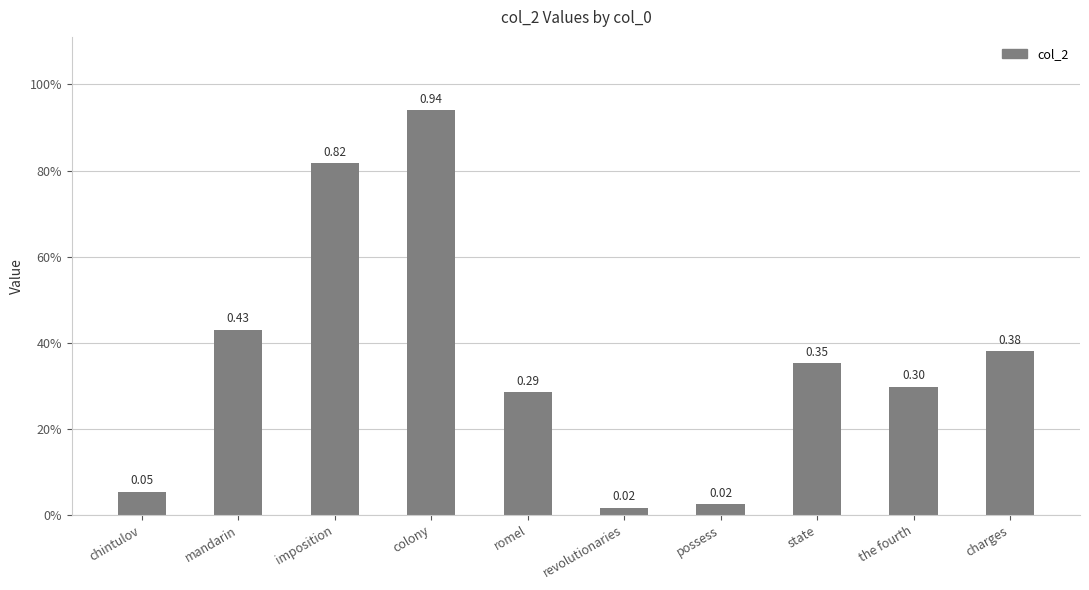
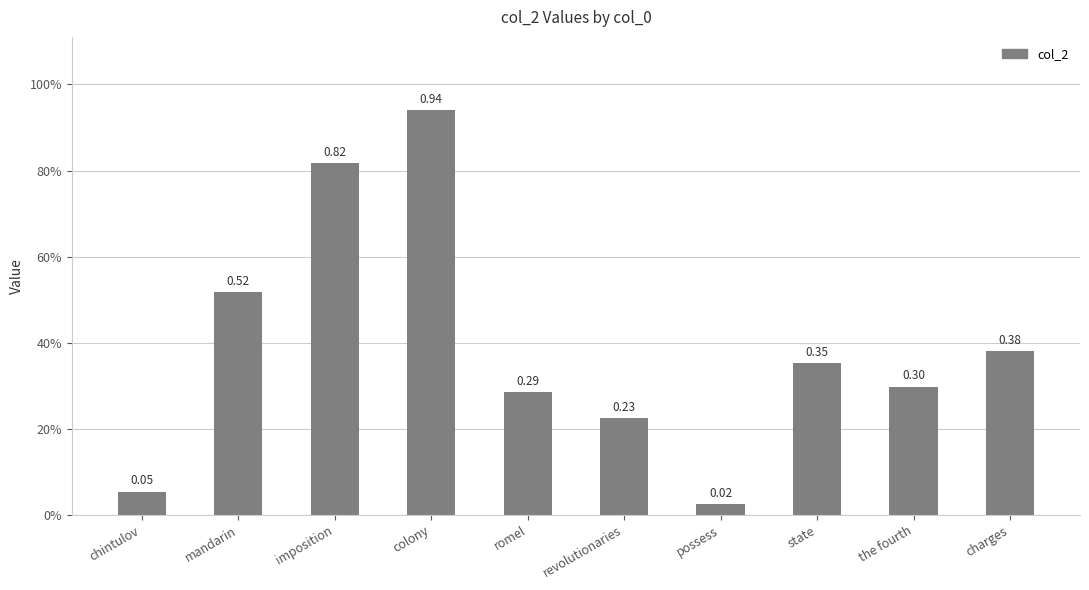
  {
    "chintulov": 0.05,
-   "mandarin": 0.43,
+   "mandarin": 0.52,
    "imposition": 0.82,
    "colony": 0.94,
    "romel": 0.29,
-   "revolutionaries": 0.02,
+   "revolutionaries": 0.23,
    "possess": 0.02,
    "state": 0.35,
    "the fourth": 0.30,
    "charges": 0.38
  }
